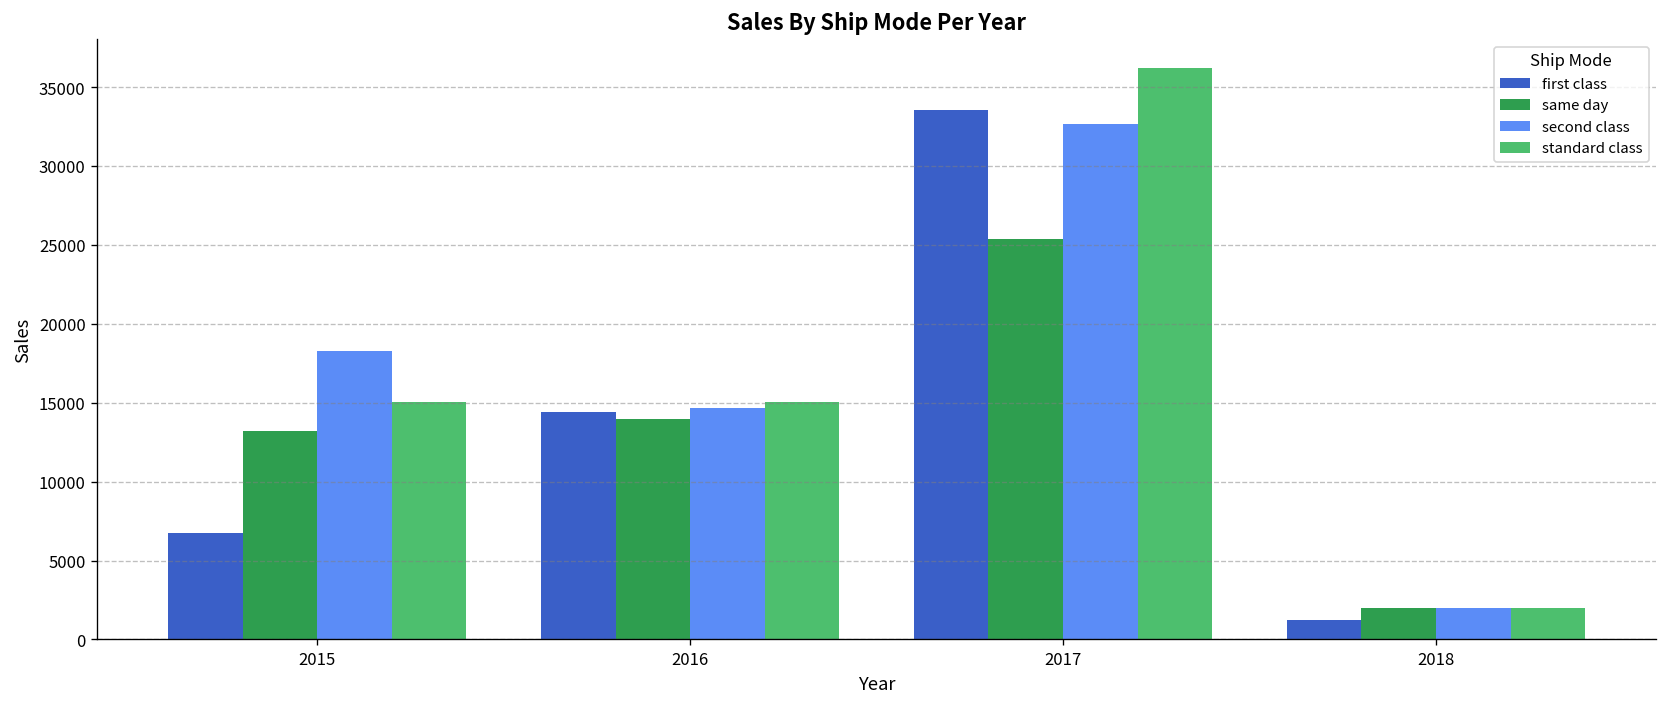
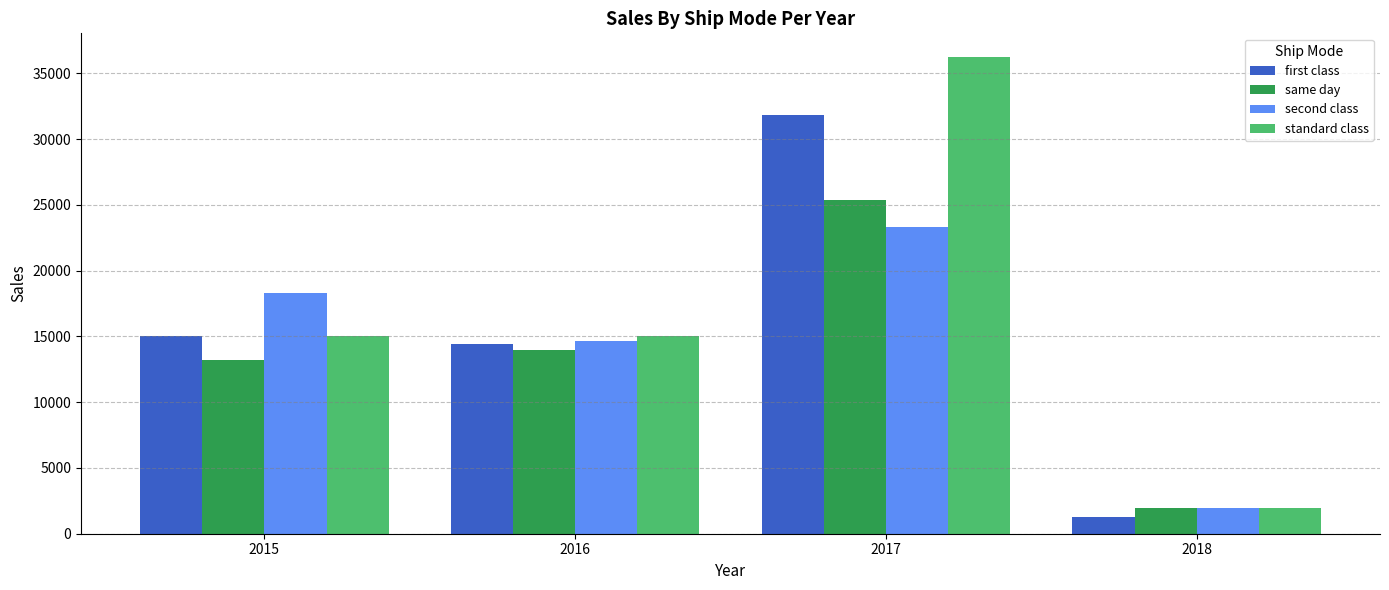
  {
    "first class": {
-     "2015": 6700,
+     "2015": 15000,
      "2016": 14400,
-     "2017": 33500,
+     "2017": 31800,
      "2018": 1200
    },
    "second class": {
      "2015": 18300,
      "2016": 14700,
-     "2017": 32600,
+     "2017": 23300,
      "2018": 2000
    }
  }
